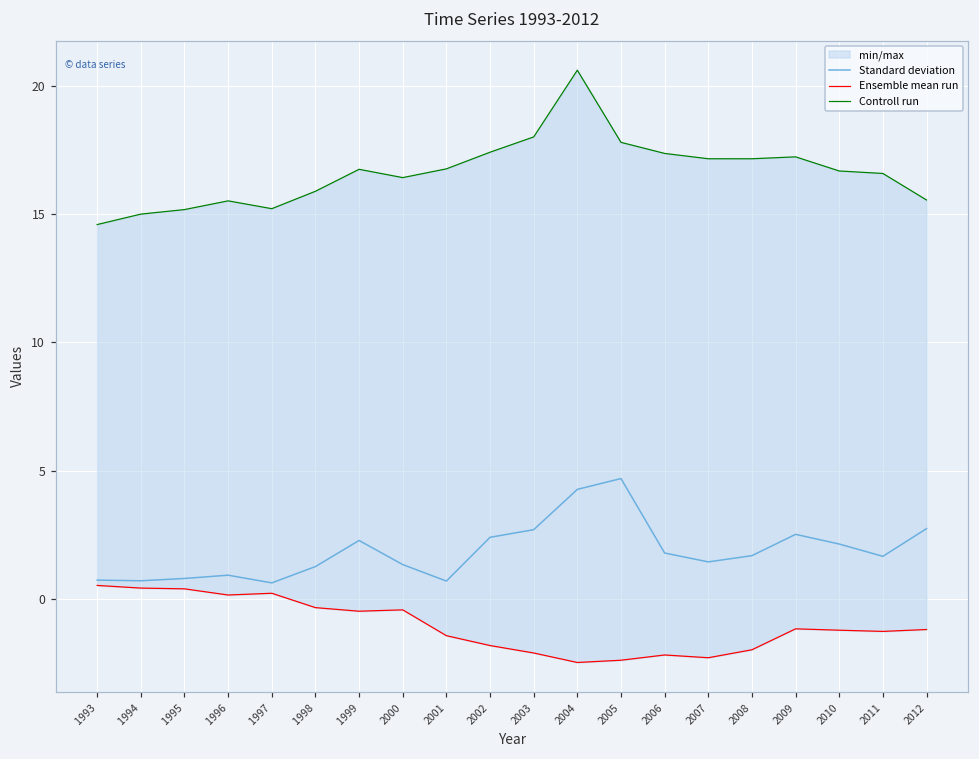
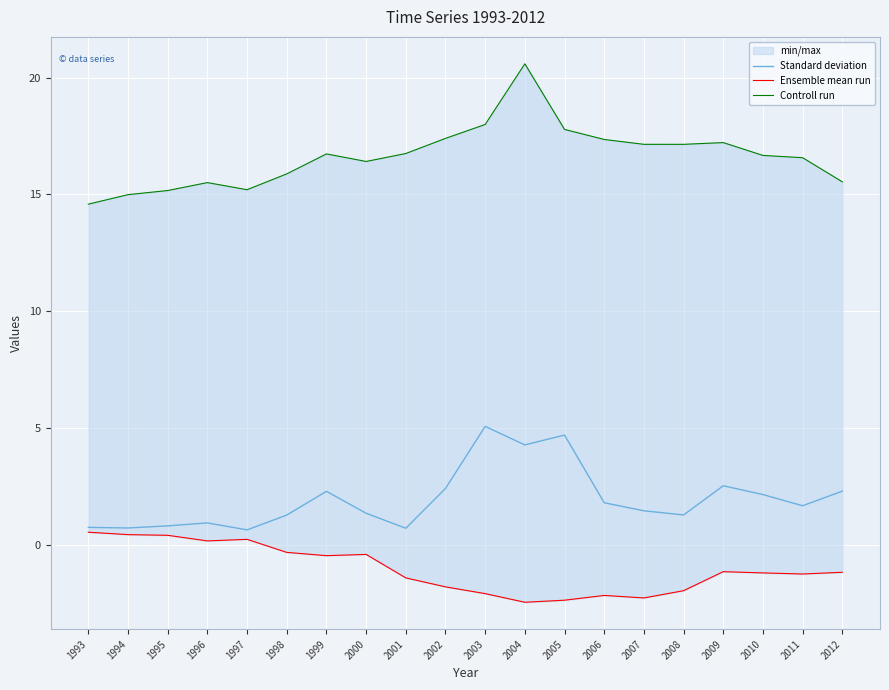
  {
    "Standard deviation": {
      "1993": 0.7,
      "1994": 0.7,
      "1995": 0.8,
      "1996": 0.9,
      "1997": 0.6,
      "1998": 1.3,
      "1999": 2.3,
      "2000": 1.3,
      "2001": 0.7,
      "2002": 2.4,
-     "2003": 2.7,
+     "2003": 5.1,
      "2004": 4.3,
      "2005": 4.7,
      "2006": 1.8,
      "2007": 1.4,
-     "2008": 1.7,
+     "2008": 1.3,
      "2009": 2.5,
      "2010": 2.1,
      "2011": 1.7,
-     "2012": 2.7
+     "2012": 2.3
    },
    "Ensemble mean run": {
      "1993": 0.5,
      "1994": 0.4,
      "1995": 0.4,
      "1996": 0.2,
      "1997": 0.2,
      "1998": -0.3,
      "1999": -0.5,
      "2000": -0.4,
      "2001": -1.4,
      "2002": -1.8,
      "2003": -2.1,
      "2004": -2.5,
      "2005": -2.4,
      "2006": -2.2,
      "2007": -2.3,
      "2008": -2.0,
      "2009": -1.2,
      "2010": -1.2,
      "2011": -1.3,
      "2012": -1.2
    },
    "min/max": {
      "1993": 14.6,
      "1994": 15.0,
      "1995": 15.2,
      "1996": 15.5,
      "1997": 15.2,
      "1998": 15.9,
      "1999": 16.7,
      "2000": 16.4,
      "2001": 16.8,
      "2002": 17.4,
      "2003": 18.0,
      "2004": 20.6,
      "2005": 17.8,
      "2006": 17.4,
      "2007": 17.1,
      "2008": 17.1,
      "2009": 17.2,
      "2010": 16.7,
      "2011": 16.6,
      "2012": 15.5
    }
  }
